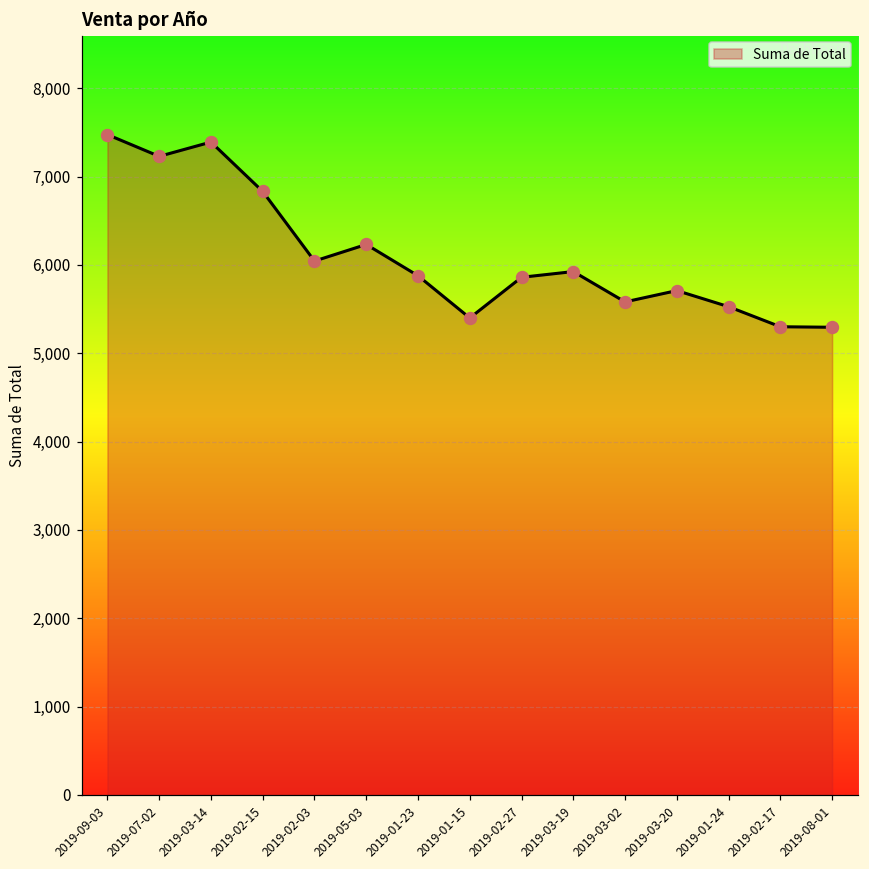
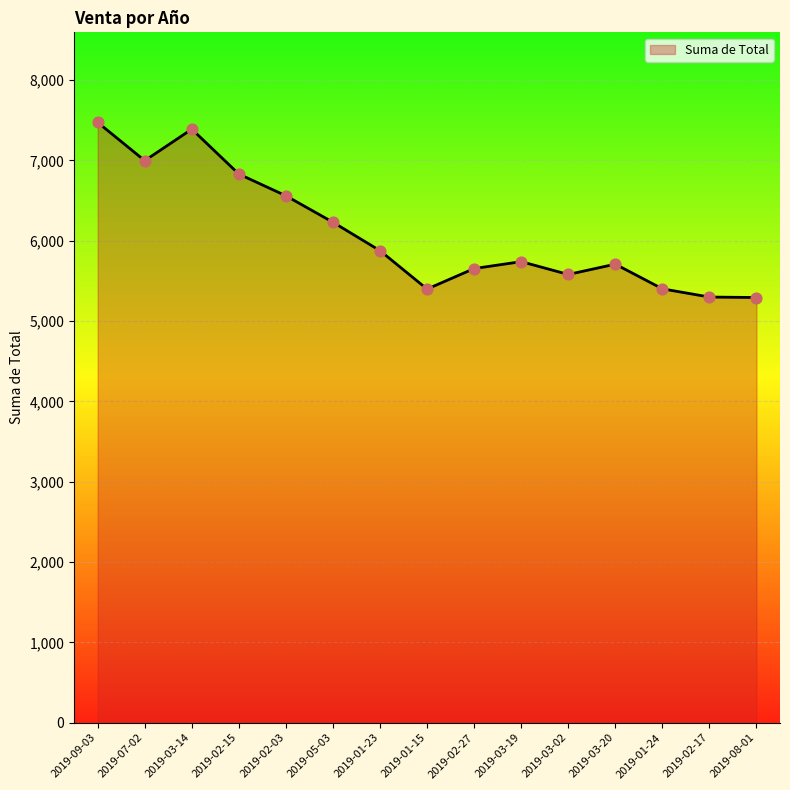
  {
    "2019-09-03": "7,500",
-   "2019-07-02": "7,200",
+   "2019-07-02": "7,000",
    "2019-03-14": "7,400",
    "2019-02-15": "6,800",
-   "2019-02-03": "6,000",
+   "2019-02-03": "6,600",
    "2019-05-03": "6,200",
    "2019-01-23": "5,900",
    "2019-01-15": "5,400",
-   "2019-02-27": "5,900",
-   "2019-03-19": "5,900",
+   "2019-02-27": "5,700",
+   "2019-03-19": "5,700",
    "2019-03-02": "5,600",
    "2019-03-20": "5,700",
-   "2019-01-24": "5,500",
+   "2019-01-24": "5,400",
    "2019-02-17": "5,300",
    "2019-08-01": "5,300"
  }
